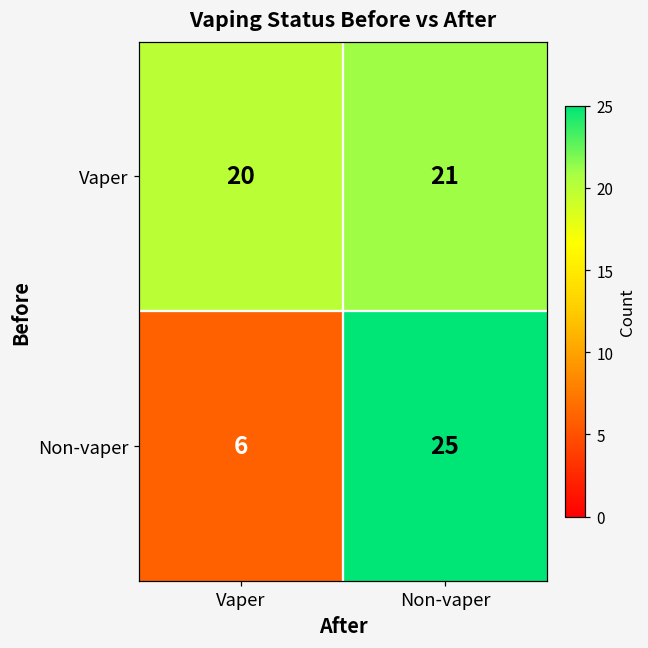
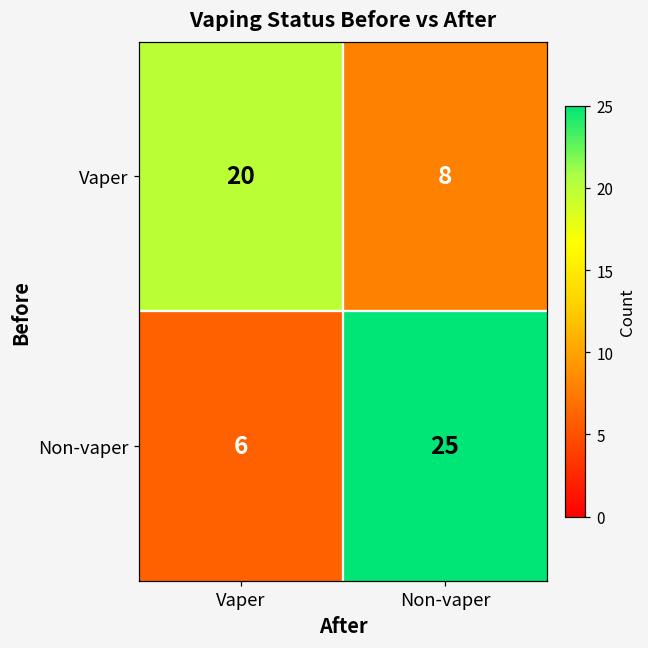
  {
    "Vaper": {
      "Vaper": 20,
-     "Non-vaper": 21
+     "Non-vaper": 8
    },
    "Non-vaper": {
      "Vaper": 6,
      "Non-vaper": 25
    }
  }
